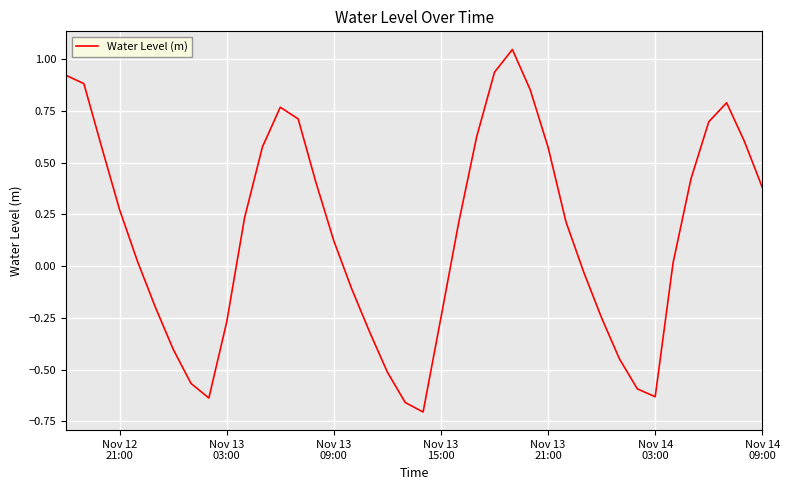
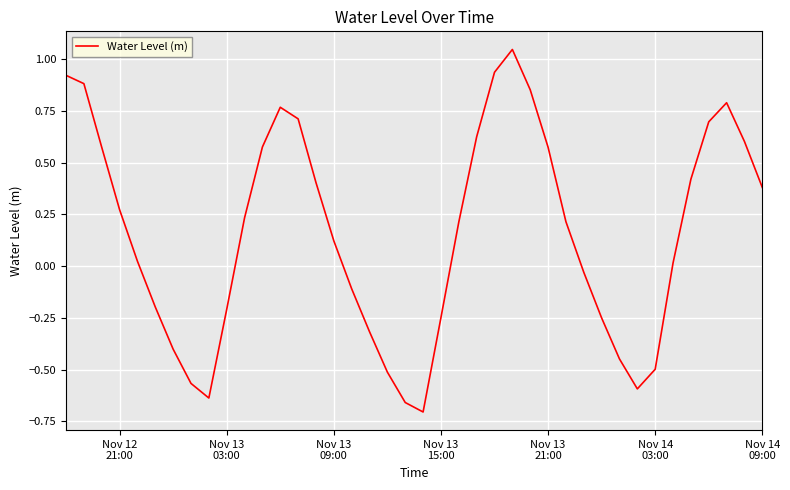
  {
    "Nov 12 21:00": 0.27,
-   "Nov 13 03:00": -0.27,
+   "Nov 13 03:00": -0.21,
    "Nov 13 09:00": 0.12,
    "Nov 13 15:00": -0.25,
    "Nov 13 21:00": 0.57,
-   "Nov 14 03:00": -0.63,
+   "Nov 14 03:00": -0.50,
    "Nov 14 09:00": 0.38
  }
